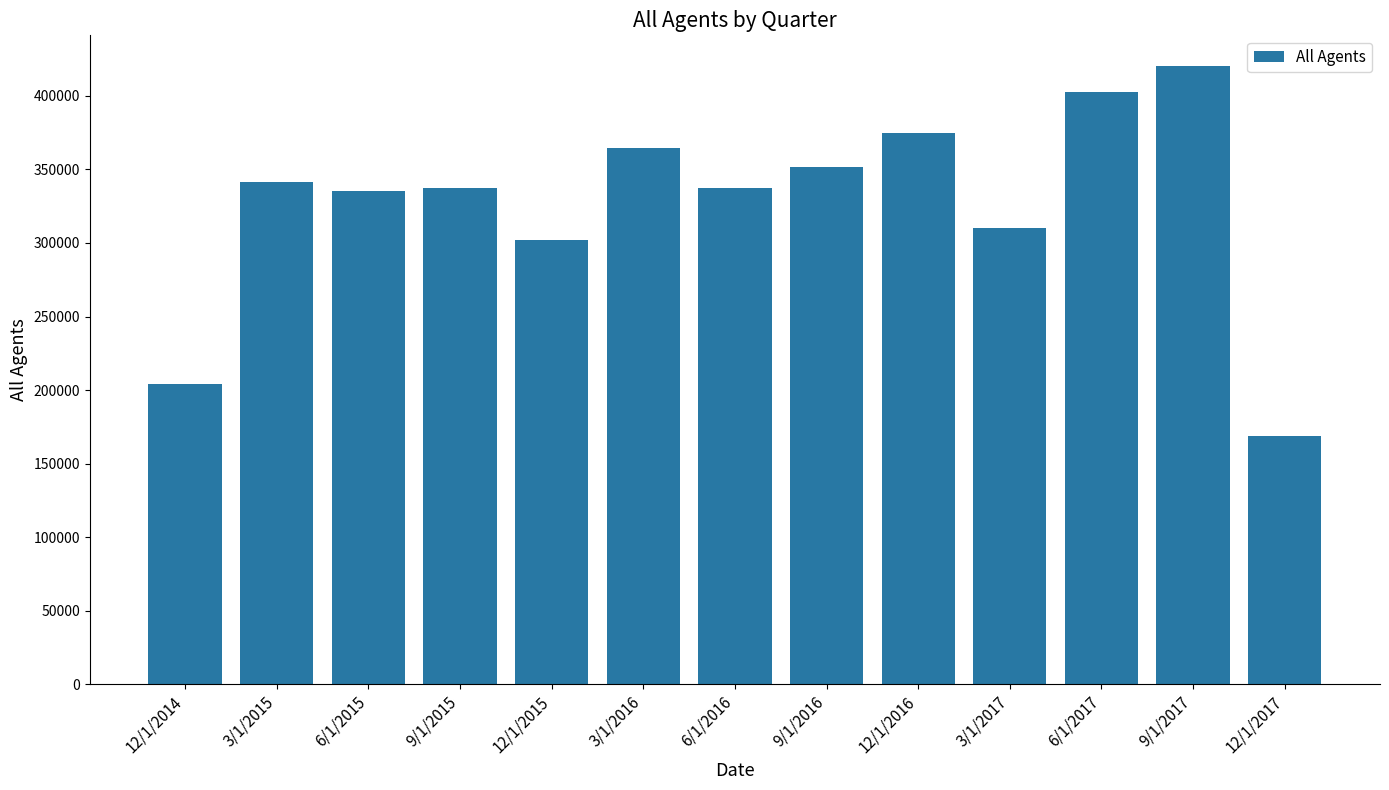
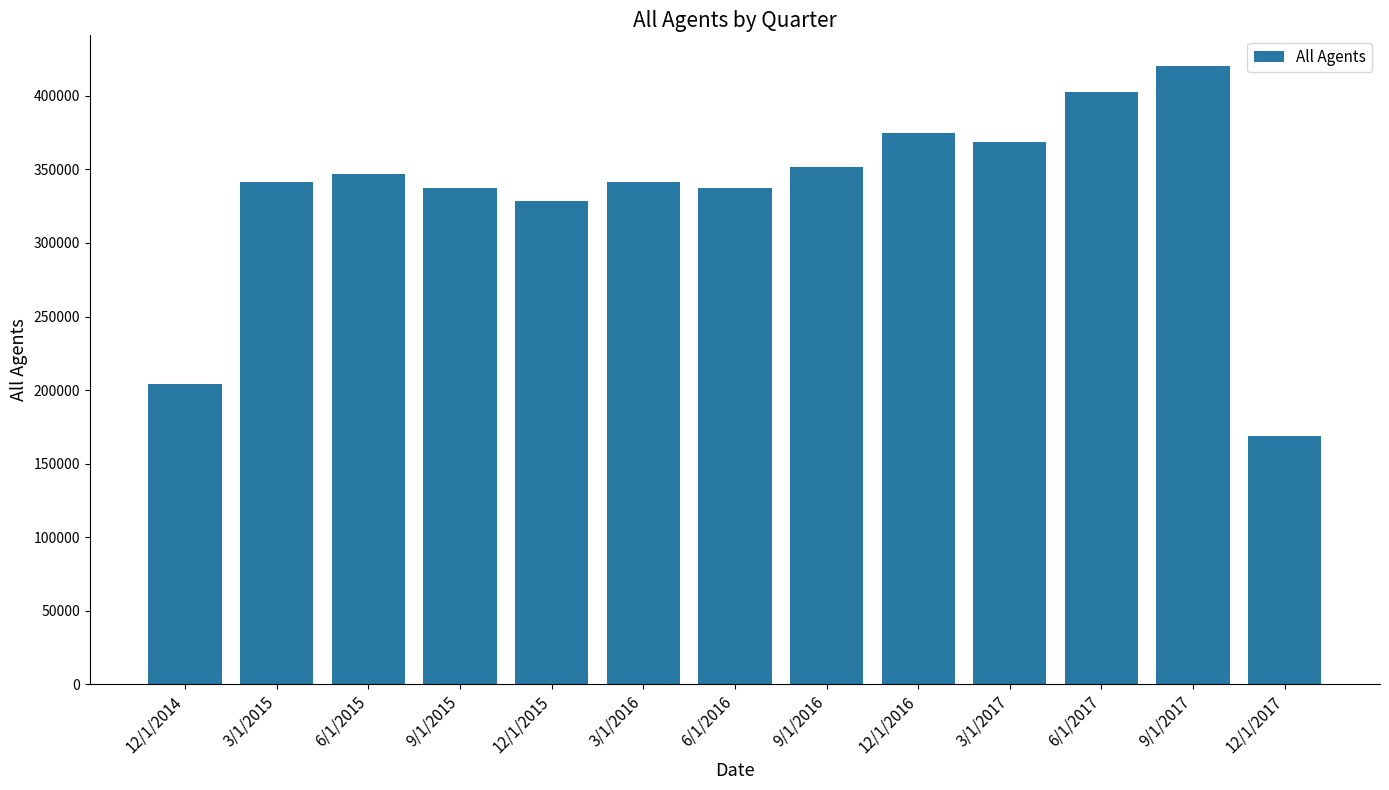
  {
    "12/1/2014": 204000,
    "3/1/2015": 341000,
-   "6/1/2015": 335000,
+   "6/1/2015": 347000,
    "9/1/2015": 337000,
-   "12/1/2015": 302000,
-   "3/1/2016": 365000,
+   "12/1/2015": 328000,
+   "3/1/2016": 341000,
    "6/1/2016": 337000,
    "9/1/2016": 352000,
    "12/1/2016": 375000,
-   "3/1/2017": 310000,
+   "3/1/2017": 369000,
    "6/1/2017": 403000,
    "9/1/2017": 420000,
    "12/1/2017": 169000
  }
